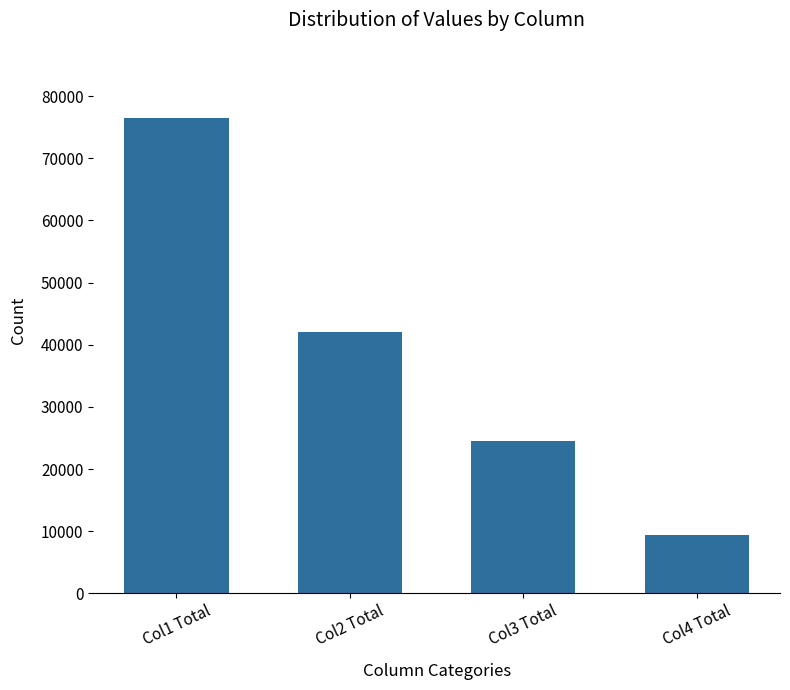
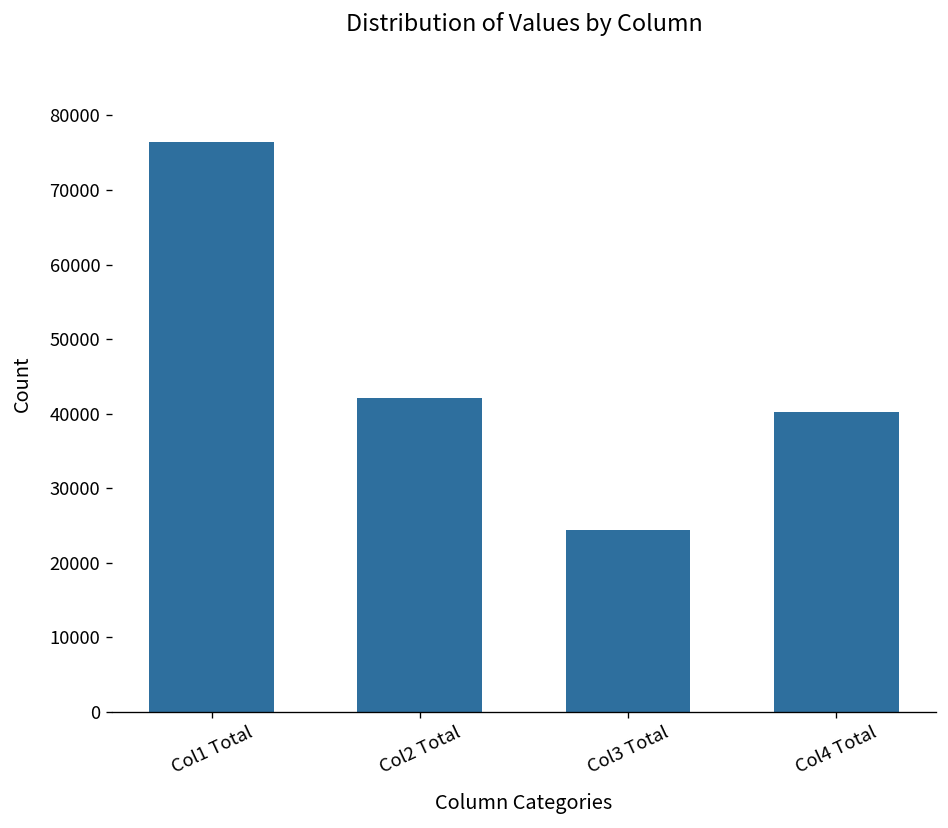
  {
    "Col1 Total": 76000,
    "Col2 Total": 42000,
    "Col3 Total": 24000,
-   "Col4 Total": 9000
+   "Col4 Total": 40000
  }
